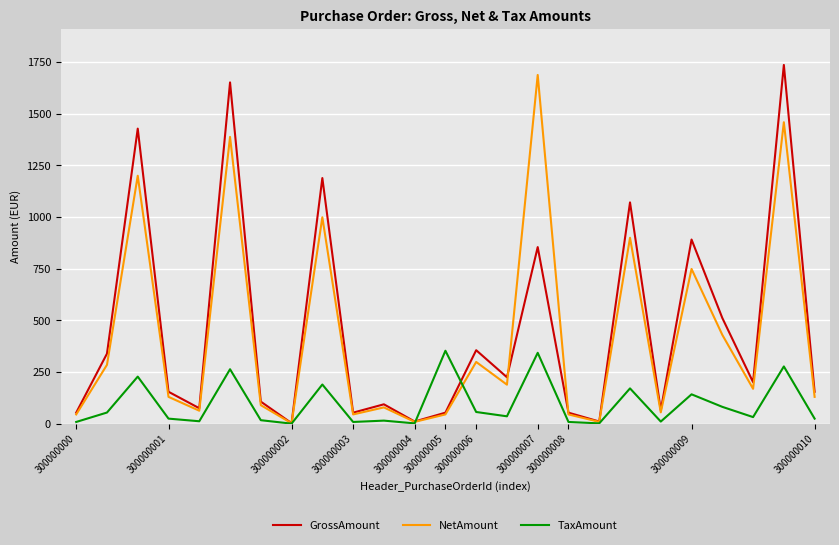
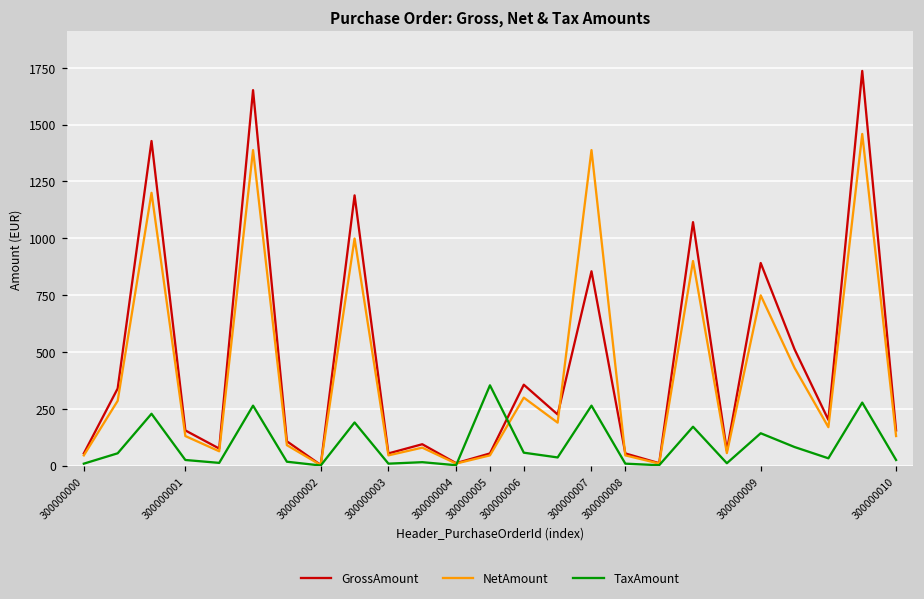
  {
    "GrossAmount": {
      "300000007": 850,
      "300000010": 150
    },
    "NetAmount": {
-     "300000007": 1690,
+     "300000007": 1390,
      "300000010": 130
    },
    "TaxAmount": {
      "300000005": 350,
-     "300000007": 340,
+     "300000007": 260,
      "300000010": 20
    }
  }
